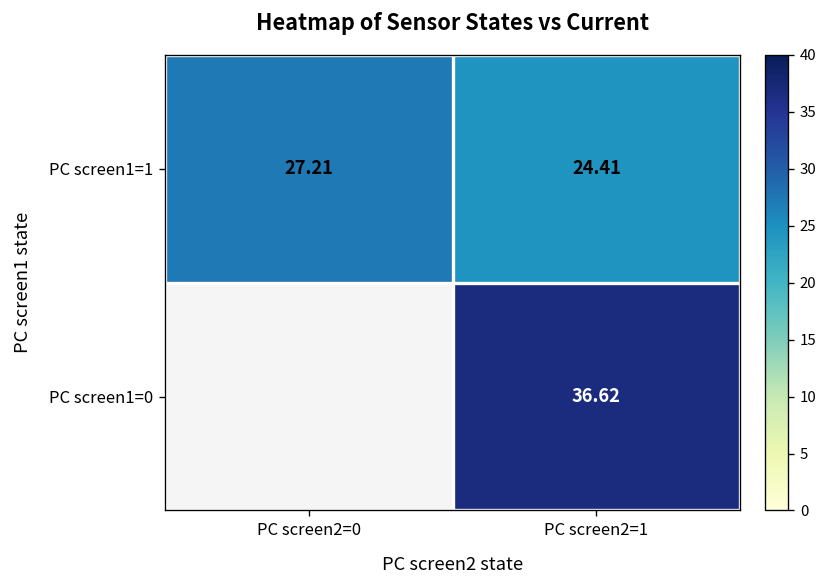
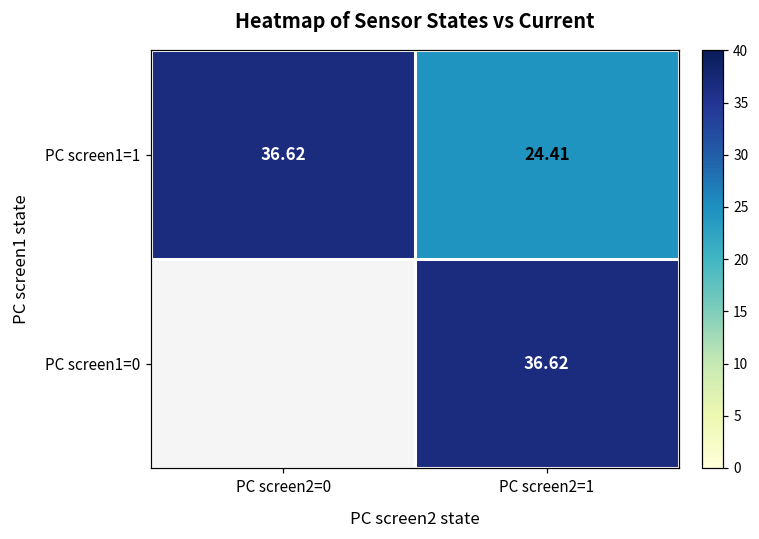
  {
    "PC screen1=1": {
-     "PC screen2=0": 27.21,
+     "PC screen2=0": 36.62,
      "PC screen2=1": 24.41
    },
    "PC screen1=0": {
      "PC screen2=1": 36.62
    }
  }
